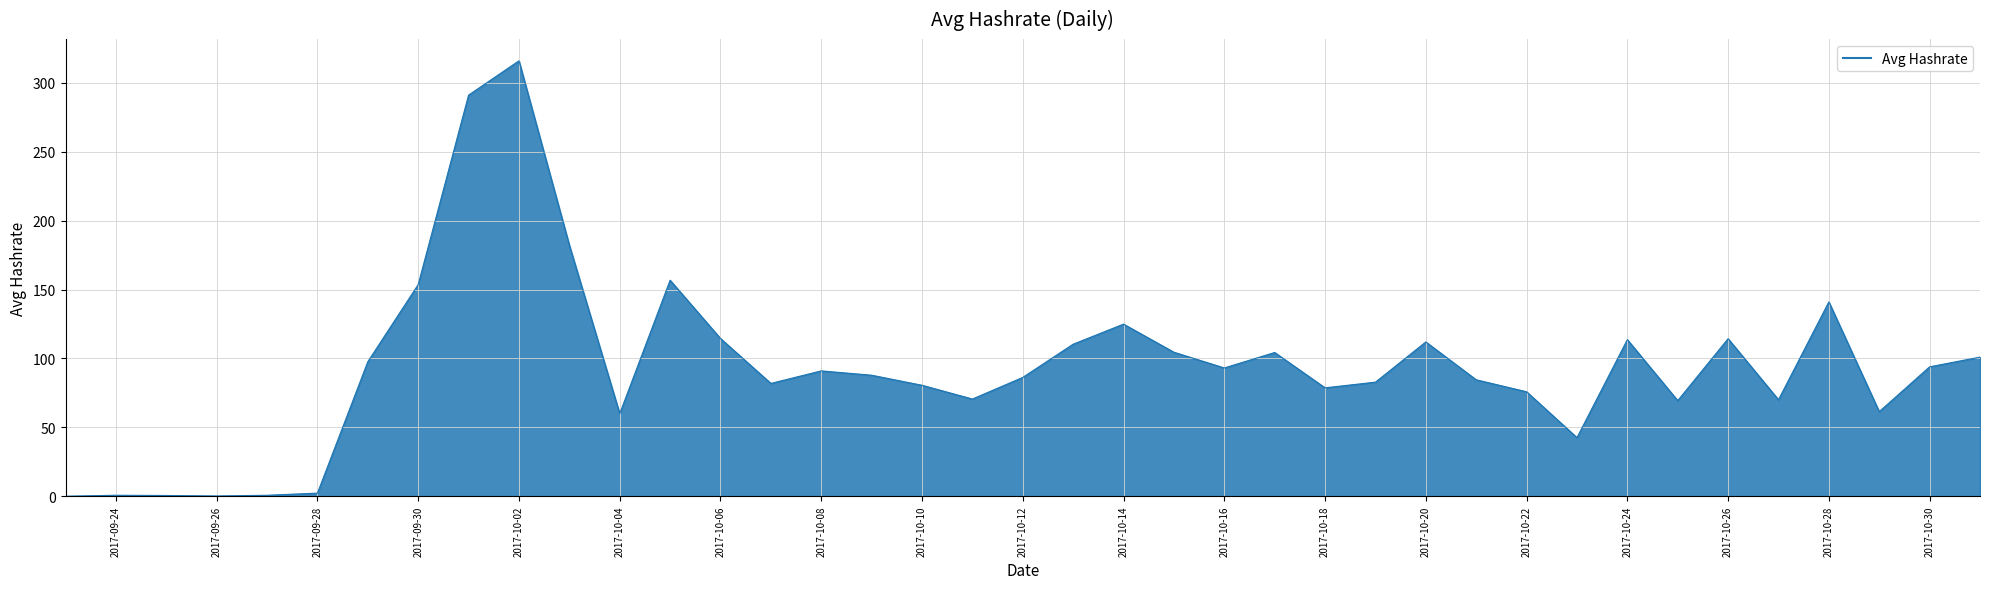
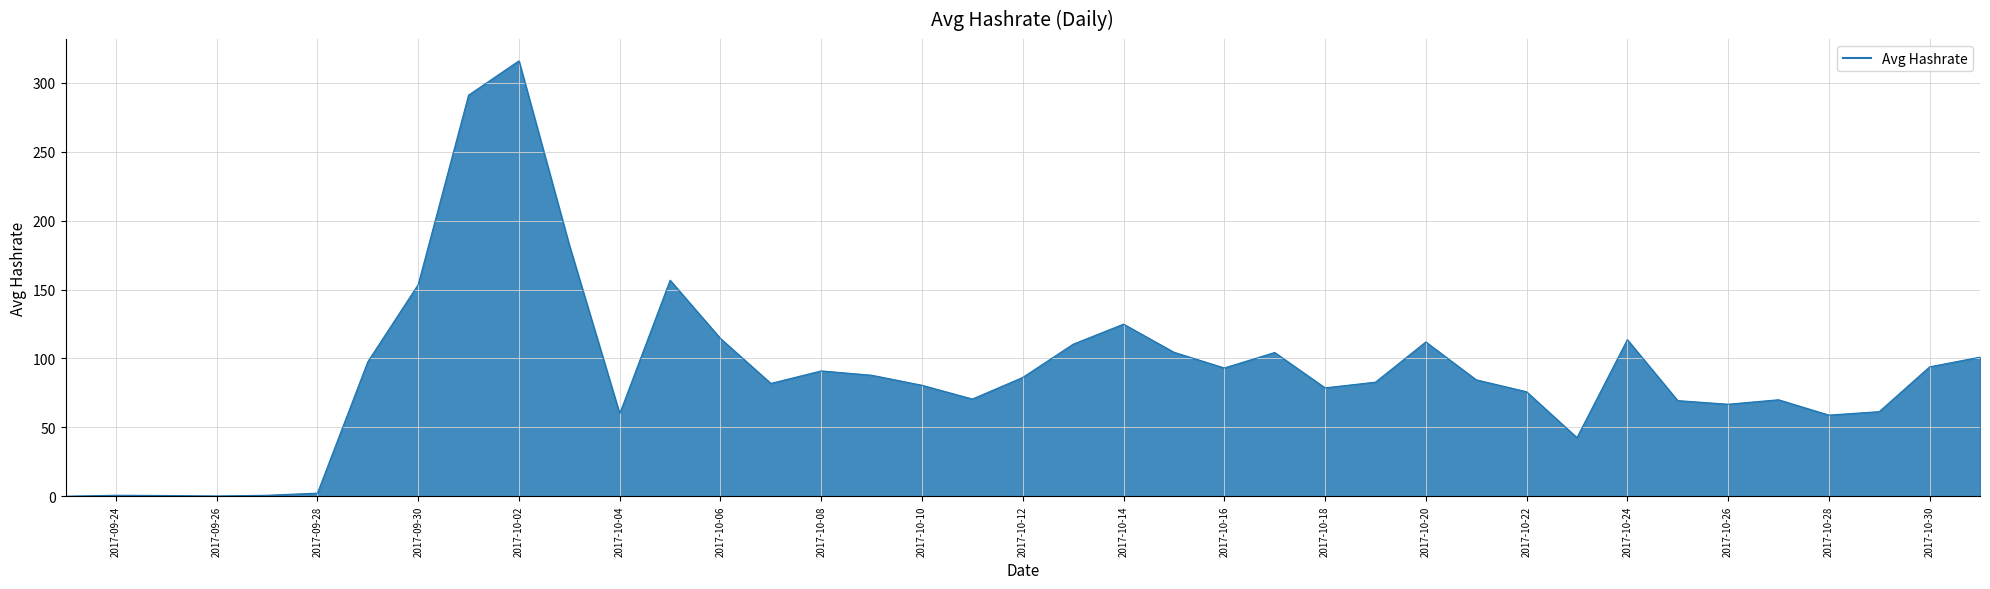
  {
    "2017-09-24": 1,
    "2017-09-26": 0,
    "2017-09-28": 2,
    "2017-09-30": 154,
    "2017-10-02": 316,
    "2017-10-04": 60,
    "2017-10-06": 114,
    "2017-10-08": 91,
    "2017-10-10": 81,
    "2017-10-12": 86,
    "2017-10-14": 125,
    "2017-10-16": 93,
    "2017-10-18": 79,
    "2017-10-20": 112,
    "2017-10-22": 76,
    "2017-10-24": 114,
-   "2017-10-26": 114,
-   "2017-10-28": 141,
+   "2017-10-26": 67,
+   "2017-10-28": 59,
    "2017-10-30": 94
  }
